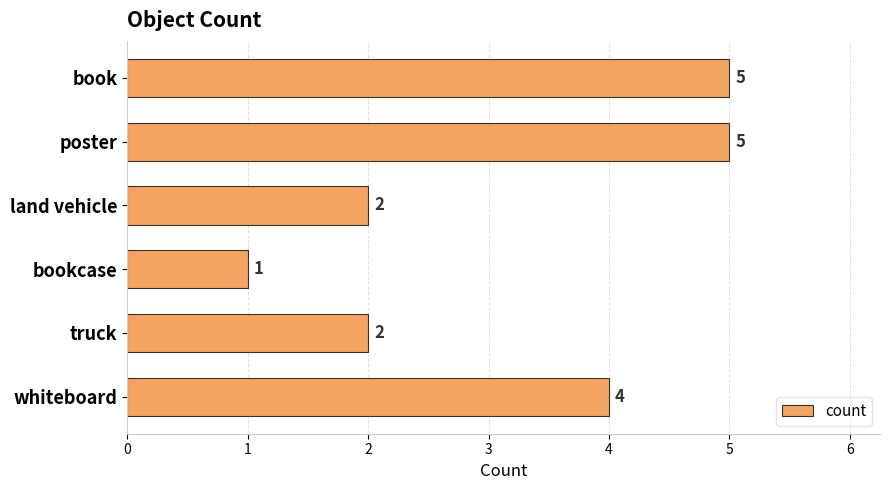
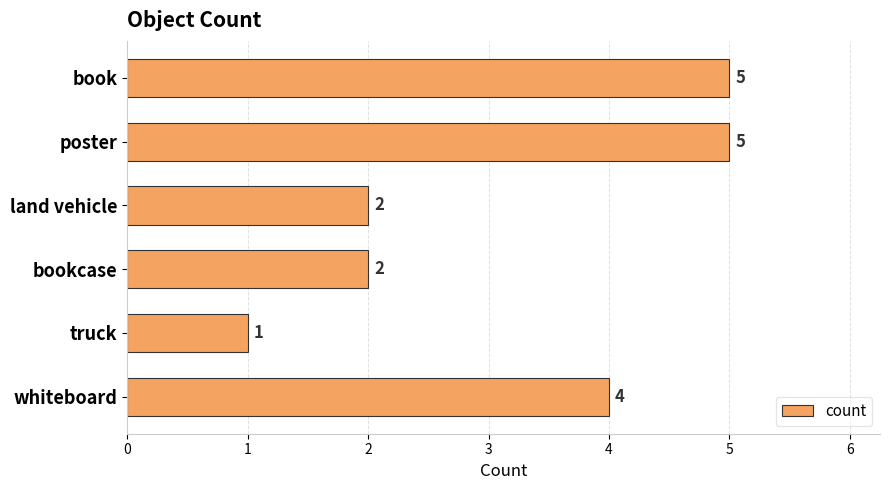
  {
    "book": 5,
    "poster": 5,
    "land vehicle": 2,
-   "bookcase": 1,
-   "truck": 2,
+   "bookcase": 2,
+   "truck": 1,
    "whiteboard": 4
  }
